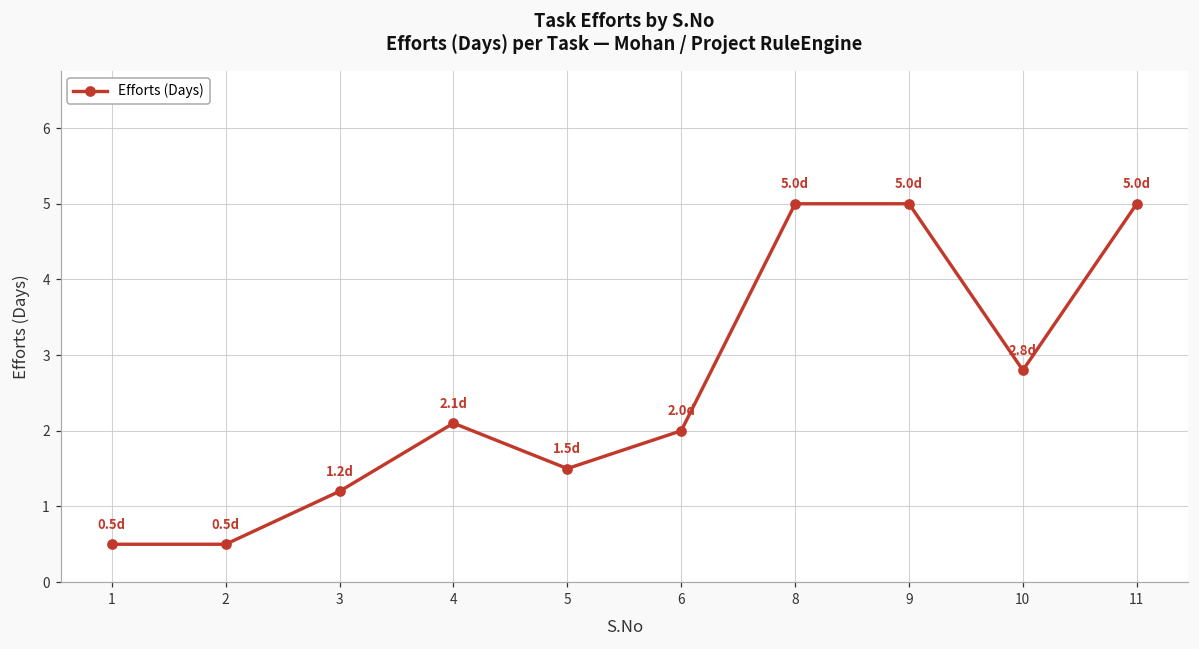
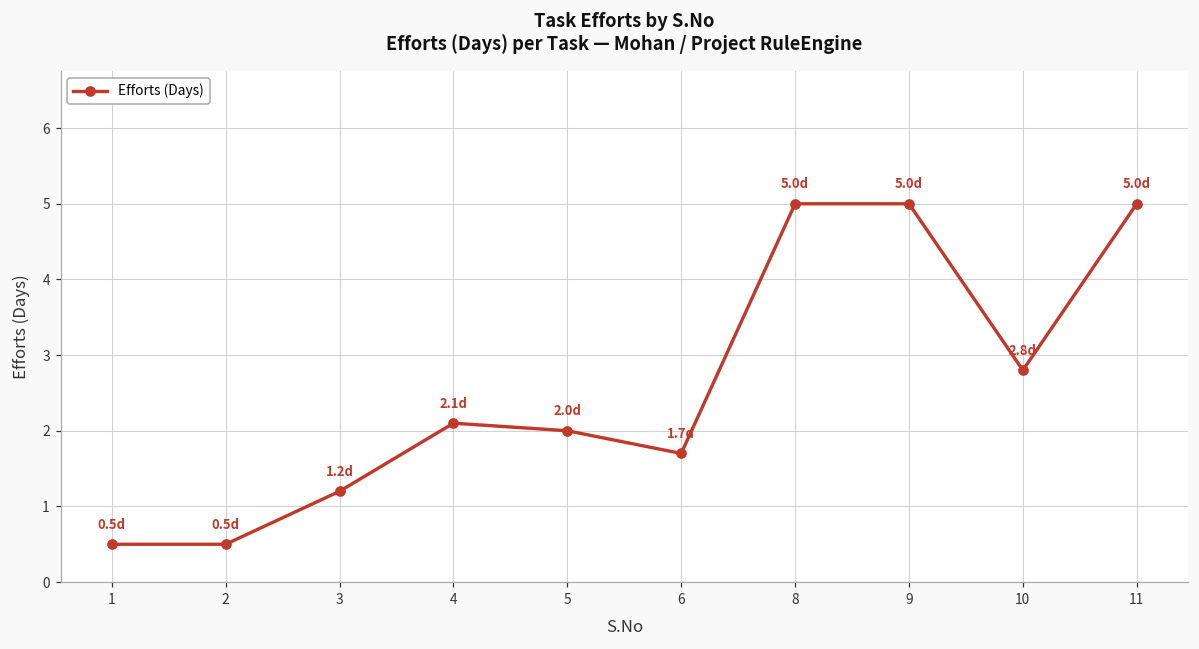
  {
    "1": "0.5d",
    "2": "0.5d",
    "3": "1.2d",
    "4": "2.1d",
-   "5": "1.5d",
-   "6": "2.0d",
+   "5": "2.0d",
+   "6": "1.7d",
    "8": "5.0d",
    "9": "5.0d",
    "10": "2.8d",
    "11": "5.0d"
  }
